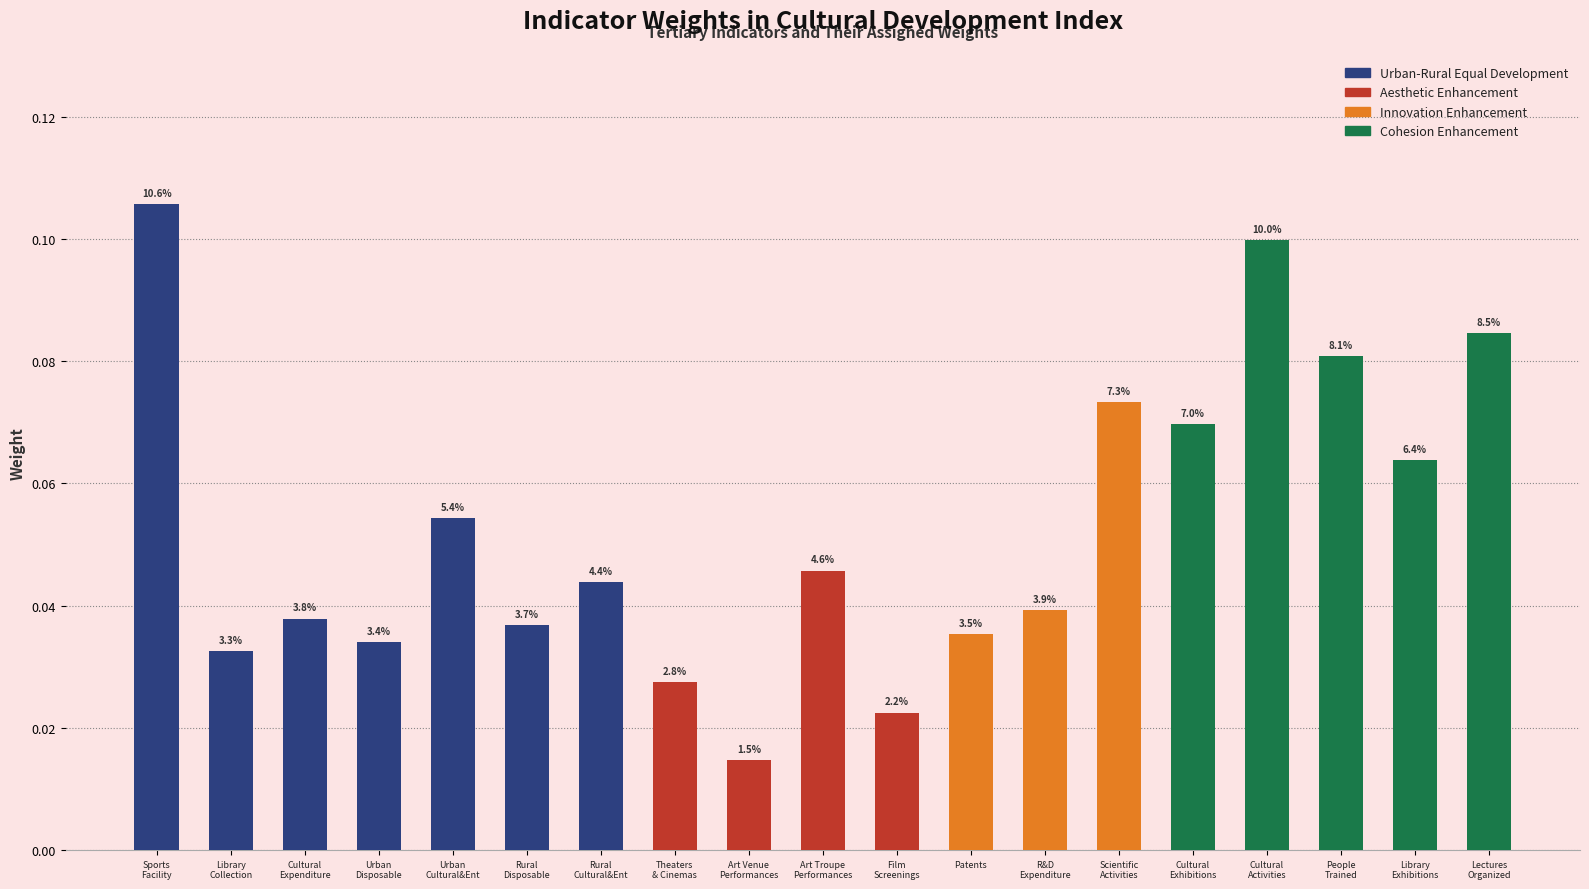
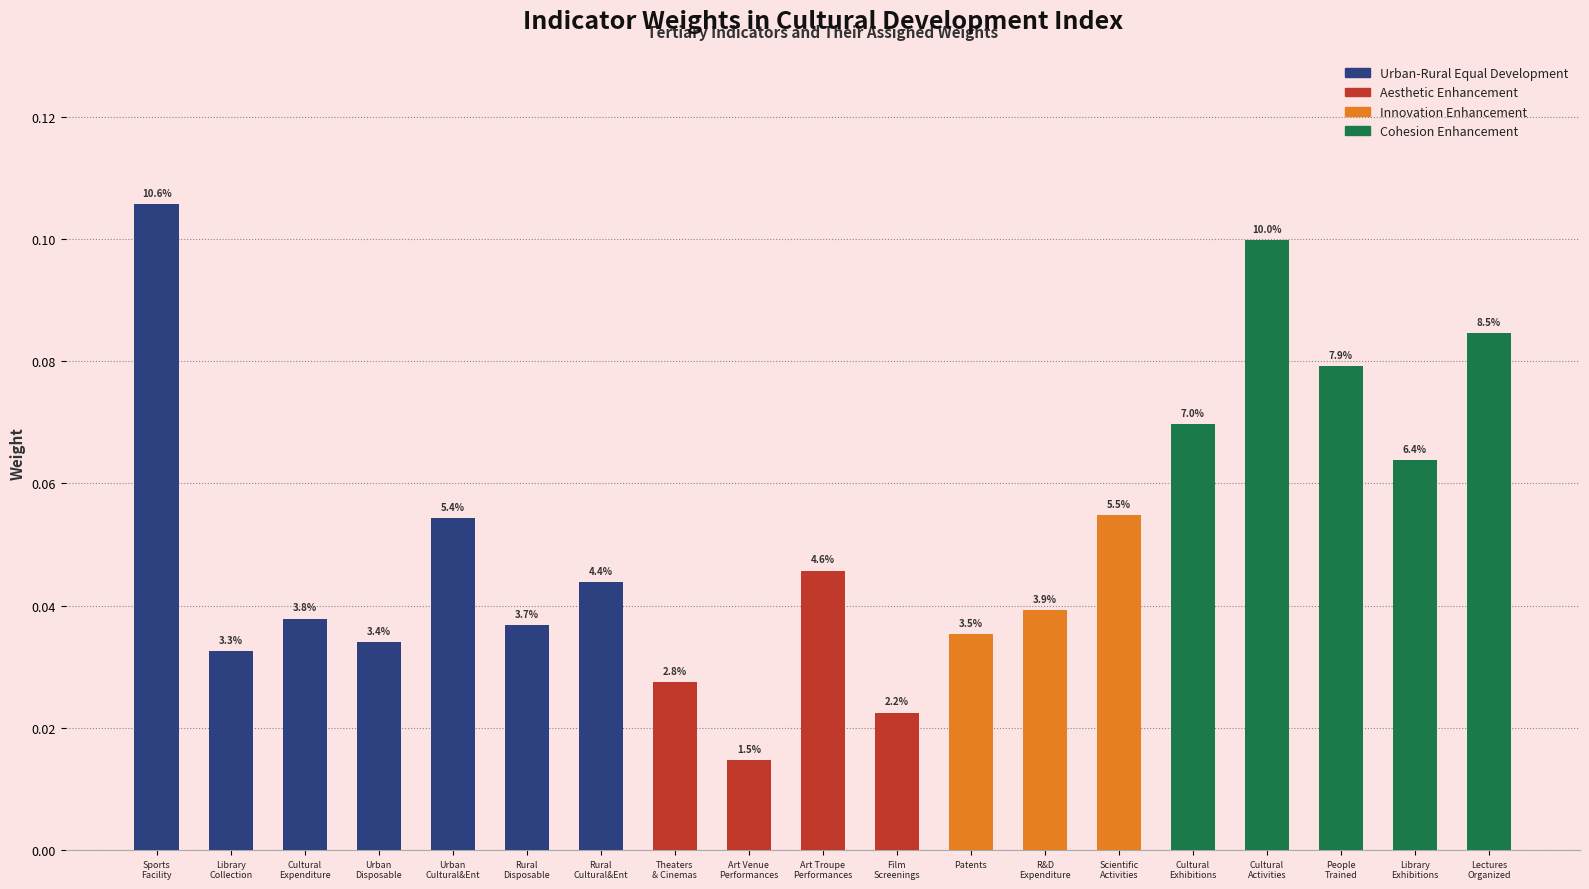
  {
    "Sports Facility": "10.6%",
    "Library Collection": "3.3%",
    "Cultural Expenditure": "3.8%",
    "Urban Disposable": "3.4%",
    "Urban Cultural&Ent": "5.4%",
    "Rural Disposable": "3.7%",
    "Rural Cultural&Ent": "4.4%",
    "Theaters & Cinemas": "2.8%",
    "Art Venue Performances": "1.5%",
    "Art Troupe Performances": "4.6%",
    "Film Screenings": "2.2%",
    "Patents": "3.5%",
    "R&D Expenditure": "3.9%",
-   "Scientific Activities": "7.3%",
+   "Scientific Activities": "5.5%",
    "Cultural Exhibitions": "7.0%",
    "Cultural Activities": "10.0%",
-   "People Trained": "8.1%",
+   "People Trained": "7.9%",
    "Library Exhibitions": "6.4%",
    "Lectures Organized": "8.5%"
  }
